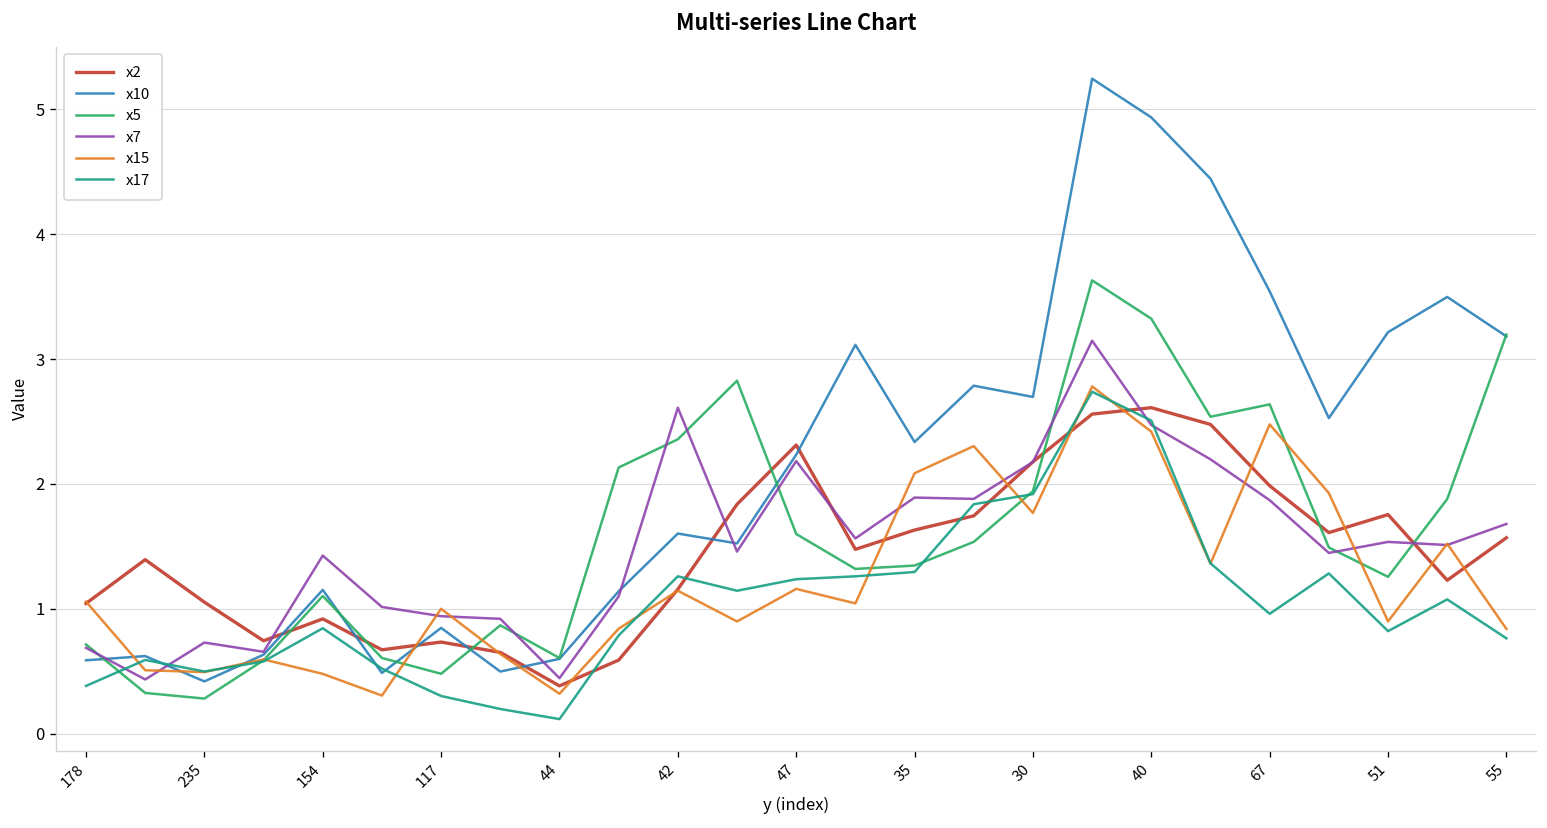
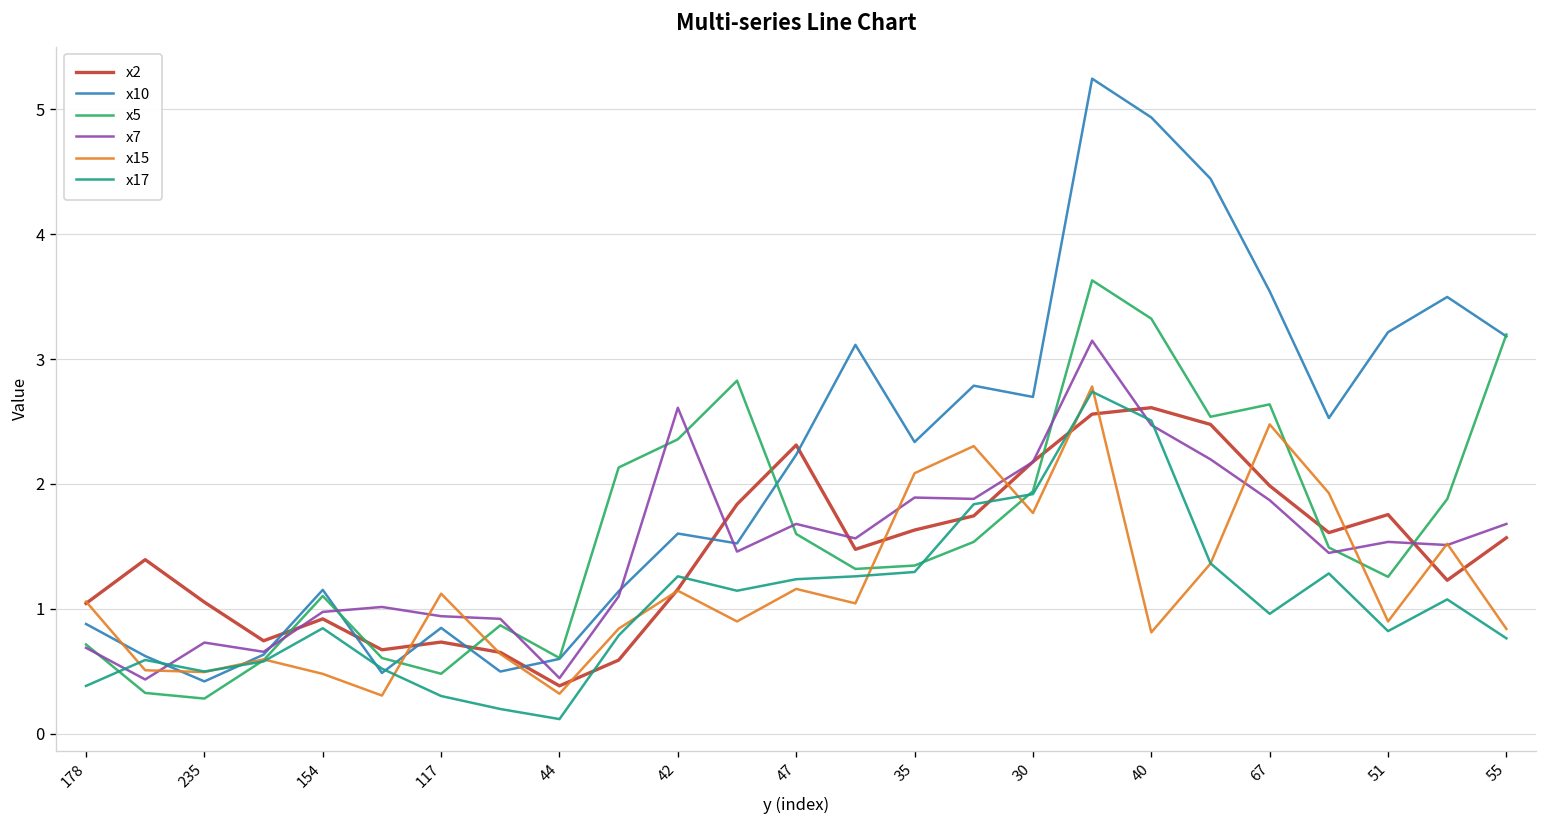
  {
    "x2": {
      "235": 1.05,
      "154": 0.92,
      "117": 0.73,
      "44": 0.38,
      "47": 2.31,
      "35": 1.63,
      "40": 2.61,
      "67": 1.99,
      "51": 1.75,
      "55": 1.57
    },
    "x10": {
-     "178": 0.59,
+     "178": 0.88,
      "235": 0.42,
      "154": 1.15,
      "117": 0.85,
      "42": 1.60,
      "47": 2.23,
      "35": 2.34,
      "30": 2.70,
      "40": 4.94,
      "67": 3.54,
      "51": 3.22
    },
    "x7": {
      "178": 0.69,
      "235": 0.73,
-     "154": 1.43,
+     "154": 0.97,
      "117": 0.94,
      "44": 0.44,
      "42": 2.61,
-     "47": 2.18,
+     "47": 1.68,
      "35": 1.89,
      "40": 2.47,
      "67": 1.87,
      "51": 1.54,
      "55": 1.68
    },
    "x15": {
      "154": 0.48,
-     "117": 1.00,
+     "117": 1.12,
      "44": 0.32,
      "47": 1.16,
      "35": 2.09,
      "30": 1.77,
-     "40": 2.42,
+     "40": 0.81,
      "67": 2.48,
      "51": 0.90,
      "55": 0.84
    }
  }
